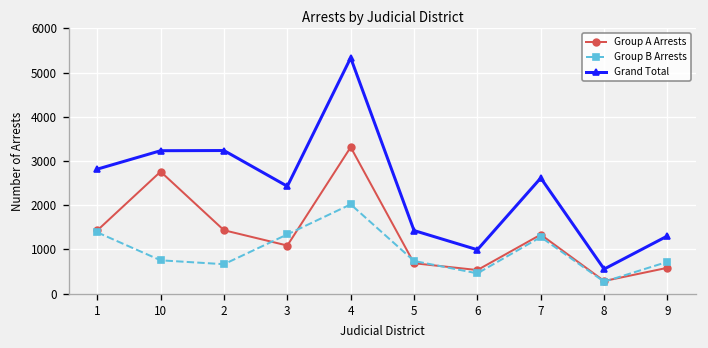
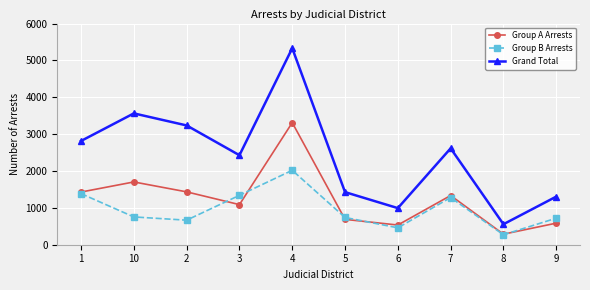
  {
    "Group A Arrests": {
-     "10": 2800,
+     "10": 1700,
      "2": 1400,
      "3": 1100,
      "4": 3300,
      "6": 500,
      "9": 600
    },
    "Group B Arrests": {
      "10": 800,
      "2": 700,
      "3": 1300,
      "4": 2000,
      "6": 500,
      "9": 700
    },
    "Grand Total": {
      "1": 2800,
-     "10": 3200,
+     "10": 3600,
      "2": 3200,
      "3": 2400,
      "4": 5300,
      "5": 1400,
      "6": 1000,
      "7": 2600,
      "8": 600,
      "9": 1300
    }
  }
